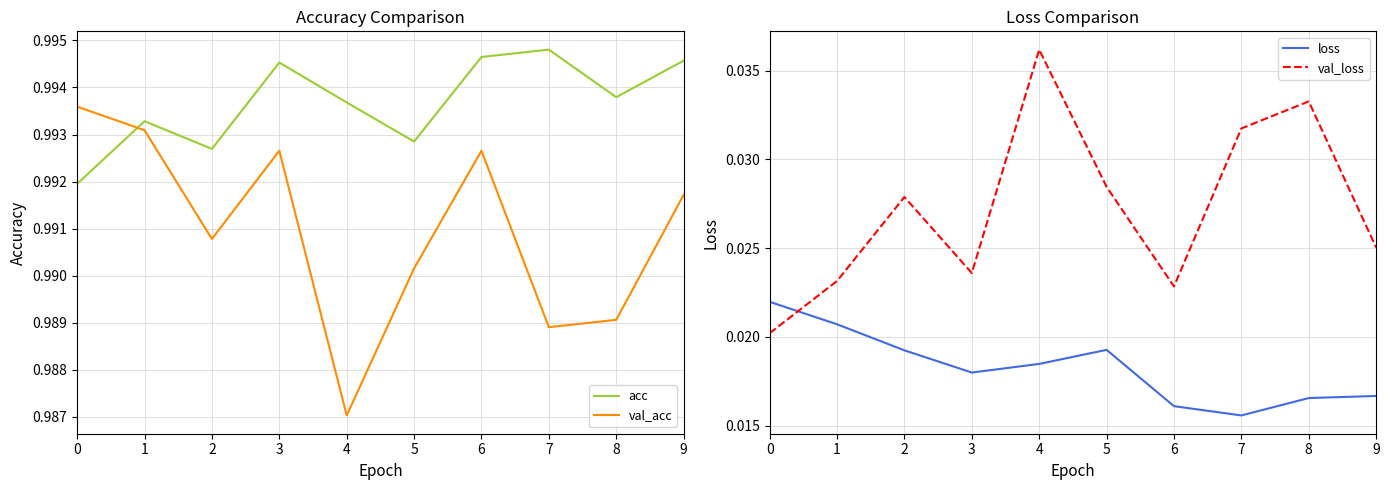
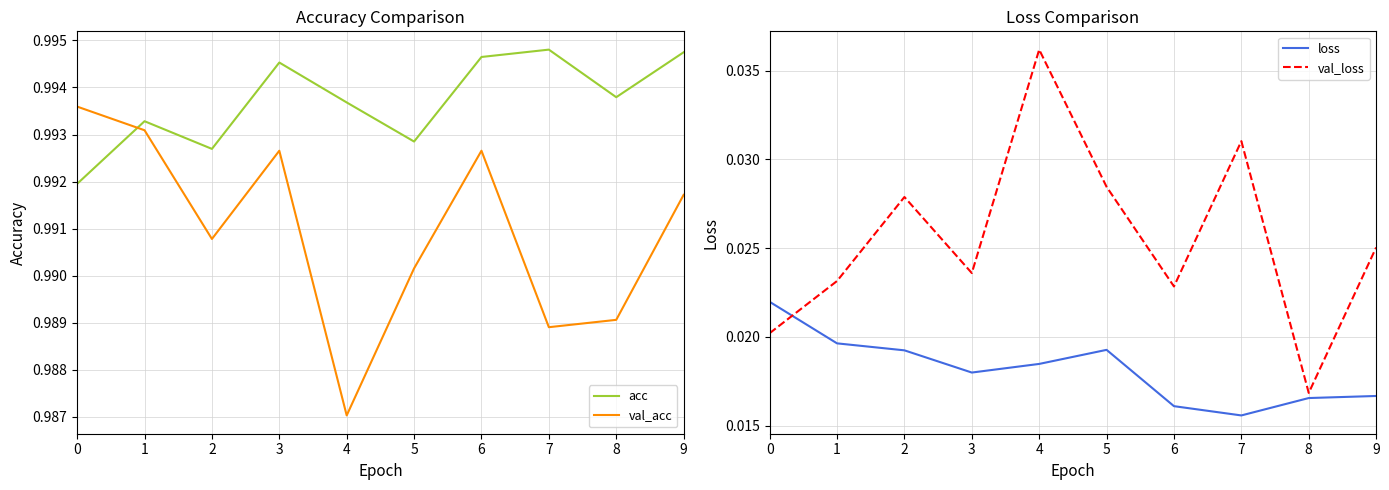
  {
    "Accuracy Comparison": {
      "acc": {
        "0": 0.9920,
        "1": 0.9933,
        "2": 0.9927,
        "3": 0.9945,
        "4": 0.9937,
        "5": 0.9929,
        "6": 0.9946,
        "7": 0.9948,
        "8": 0.9938,
-       "9": 0.9946
+       "9": 0.9947
      },
      "val_acc": {
        "0": 0.9936,
        "1": 0.9931,
        "2": 0.9908,
        "3": 0.9927,
        "4": 0.9870,
        "5": 0.9902,
        "6": 0.9927,
        "7": 0.9889,
        "8": 0.9891,
        "9": 0.9917
      }
    },
    "Loss Comparison": {
      "loss": {
        "0": 0.0220,
-       "1": 0.0207,
+       "1": 0.0196,
        "2": 0.0192,
        "3": 0.0180,
        "4": 0.0185,
        "5": 0.0193,
        "6": 0.0161,
        "7": 0.0156,
        "8": 0.0165,
        "9": 0.0167
      },
      "val_loss": {
        "0": 0.0202,
        "1": 0.0231,
        "2": 0.0279,
        "3": 0.0236,
        "4": 0.0362,
        "5": 0.0285,
        "6": 0.0228,
-       "7": 0.0317,
-       "8": 0.0333,
+       "7": 0.0310,
+       "8": 0.0168,
        "9": 0.0250
      }
    }
  }
